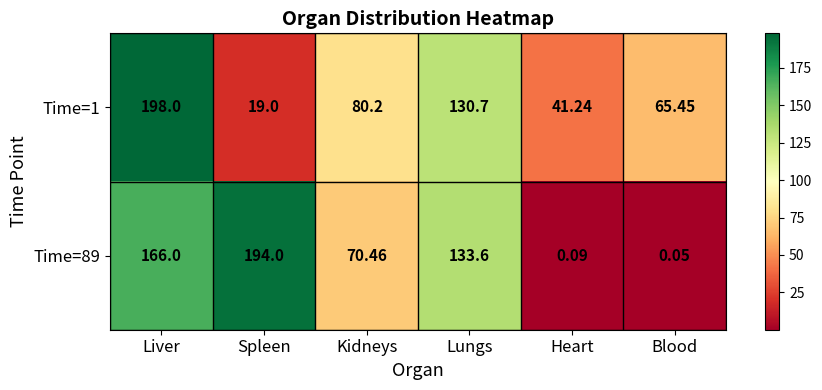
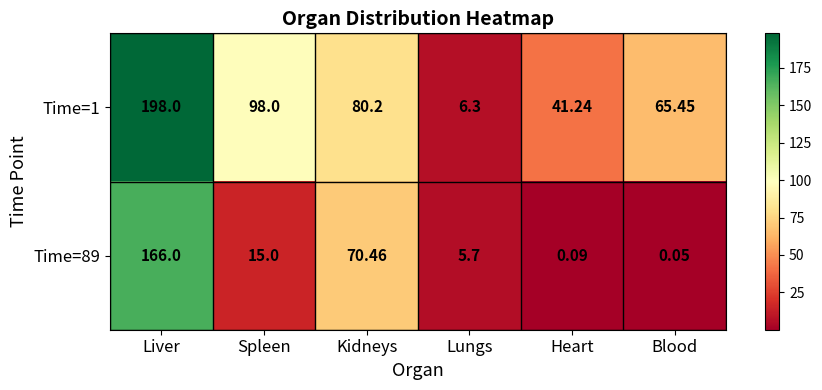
  {
    "Time=1": {
      "Liver": 198.0,
-     "Spleen": 19.0,
+     "Spleen": 98.0,
      "Kidneys": 80.2,
-     "Lungs": 130.7,
+     "Lungs": 6.3,
      "Heart": 41.24,
      "Blood": 65.45
    },
    "Time=89": {
      "Liver": 166.0,
-     "Spleen": 194.0,
+     "Spleen": 15.0,
      "Kidneys": 70.46,
-     "Lungs": 133.6,
+     "Lungs": 5.7,
      "Heart": 0.09,
      "Blood": 0.05
    }
  }
